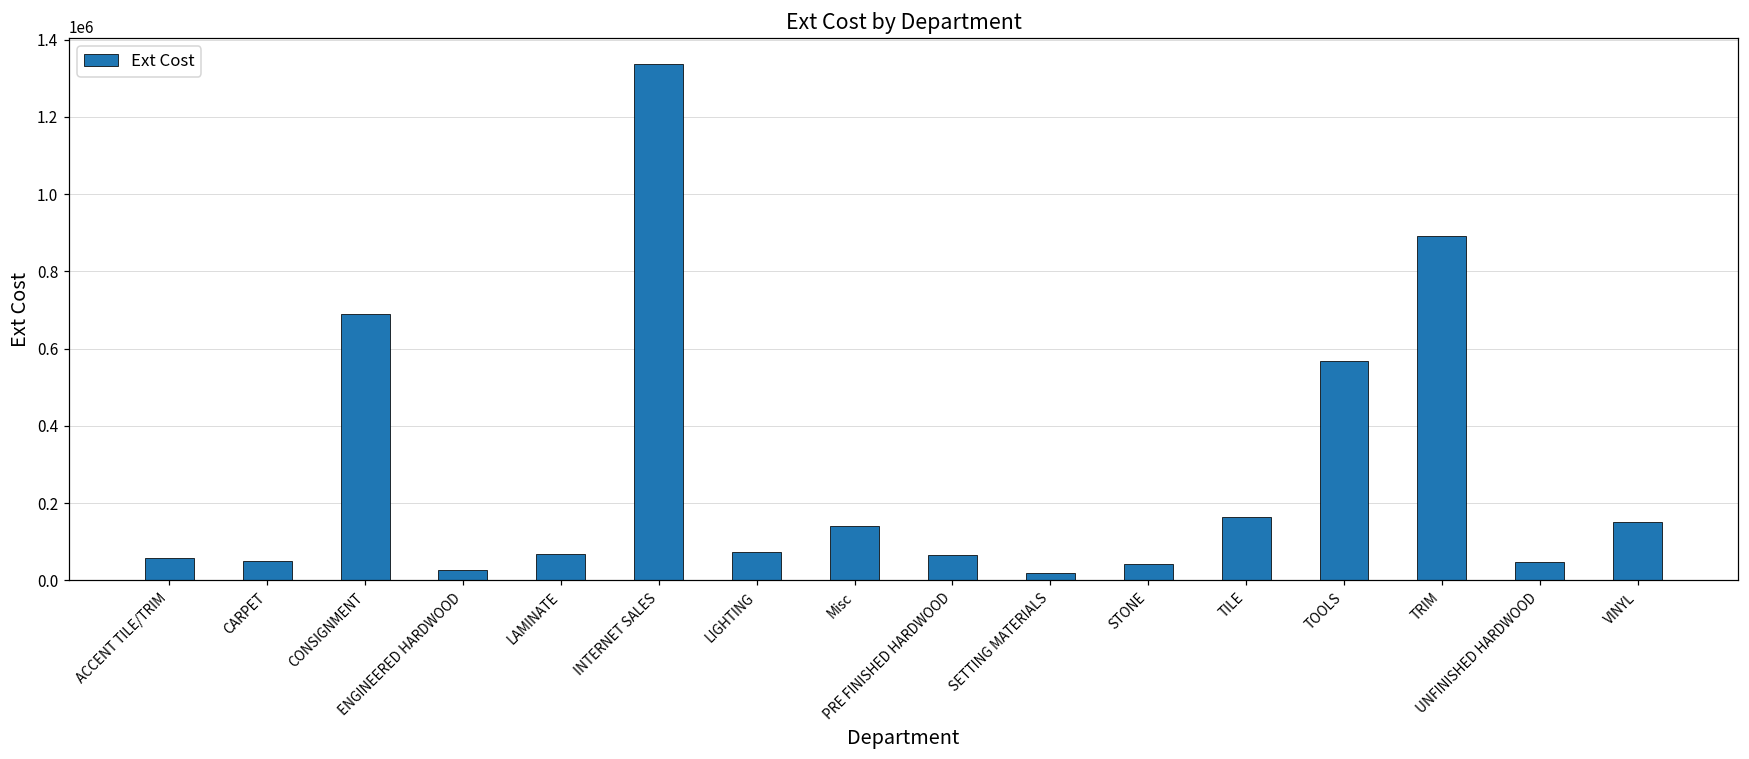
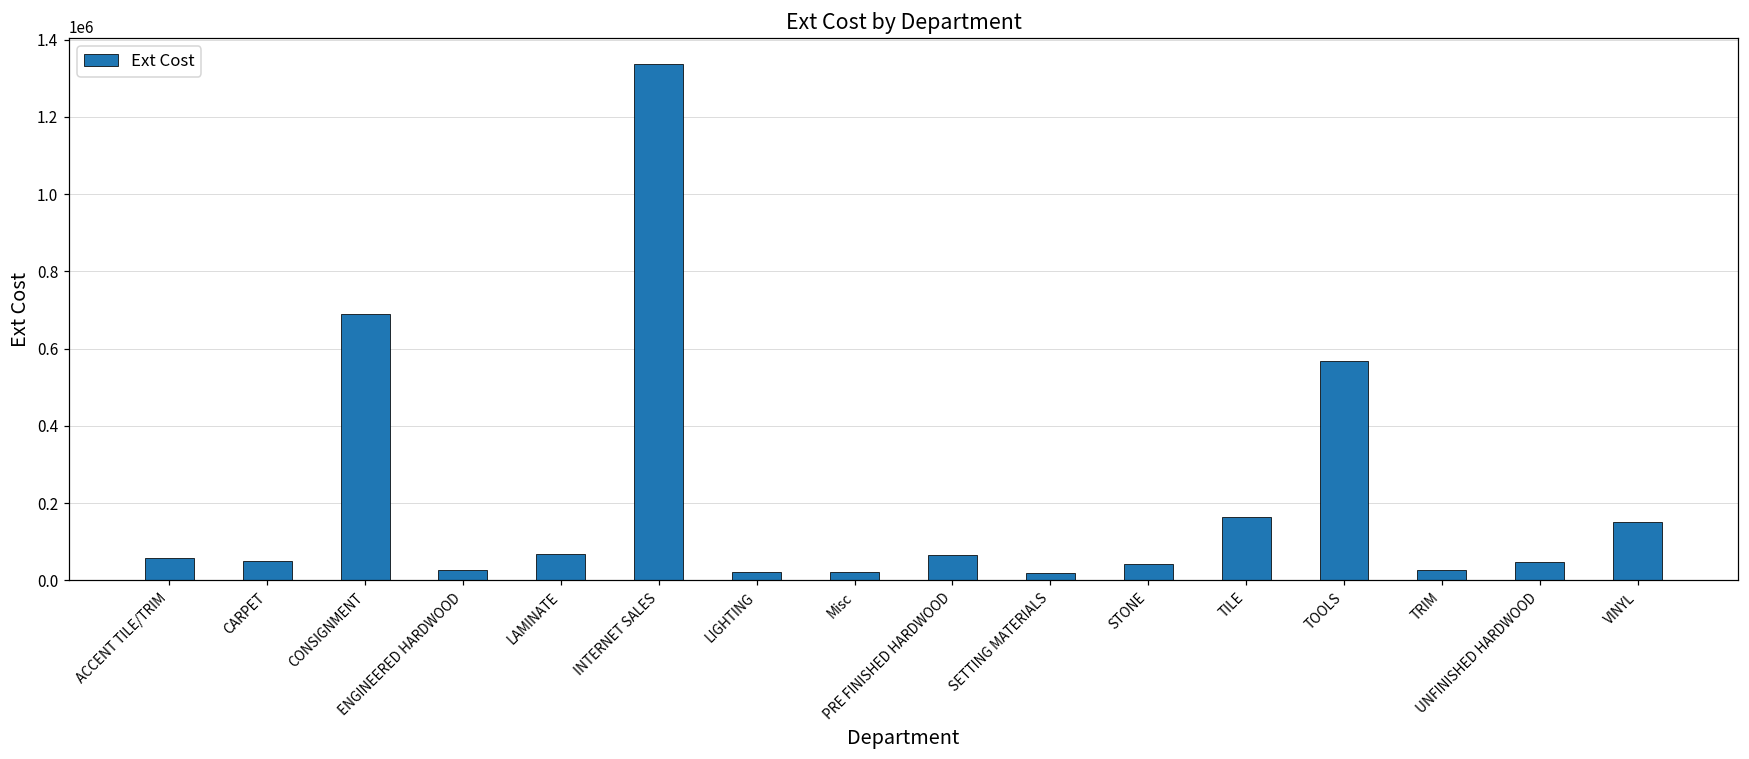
  {
    "ACCENT TILE/TRIM": 60000,
    "CARPET": 50000,
    "CONSIGNMENT": 690000,
    "ENGINEERED HARDWOOD": 30000,
    "LAMINATE": 70000,
    "INTERNET SALES": 1340000,
-   "LIGHTING": 70000,
-   "Misc": 140000,
+   "LIGHTING": 20000,
+   "Misc": 20000,
    "PRE FINISHED HARDWOOD": 70000,
    "SETTING MATERIALS": 20000,
    "STONE": 40000,
    "TILE": 170000,
    "TOOLS": 570000,
-   "TRIM": 890000,
+   "TRIM": 30000,
    "UNFINISHED HARDWOOD": 50000,
    "VINYL": 150000
  }
